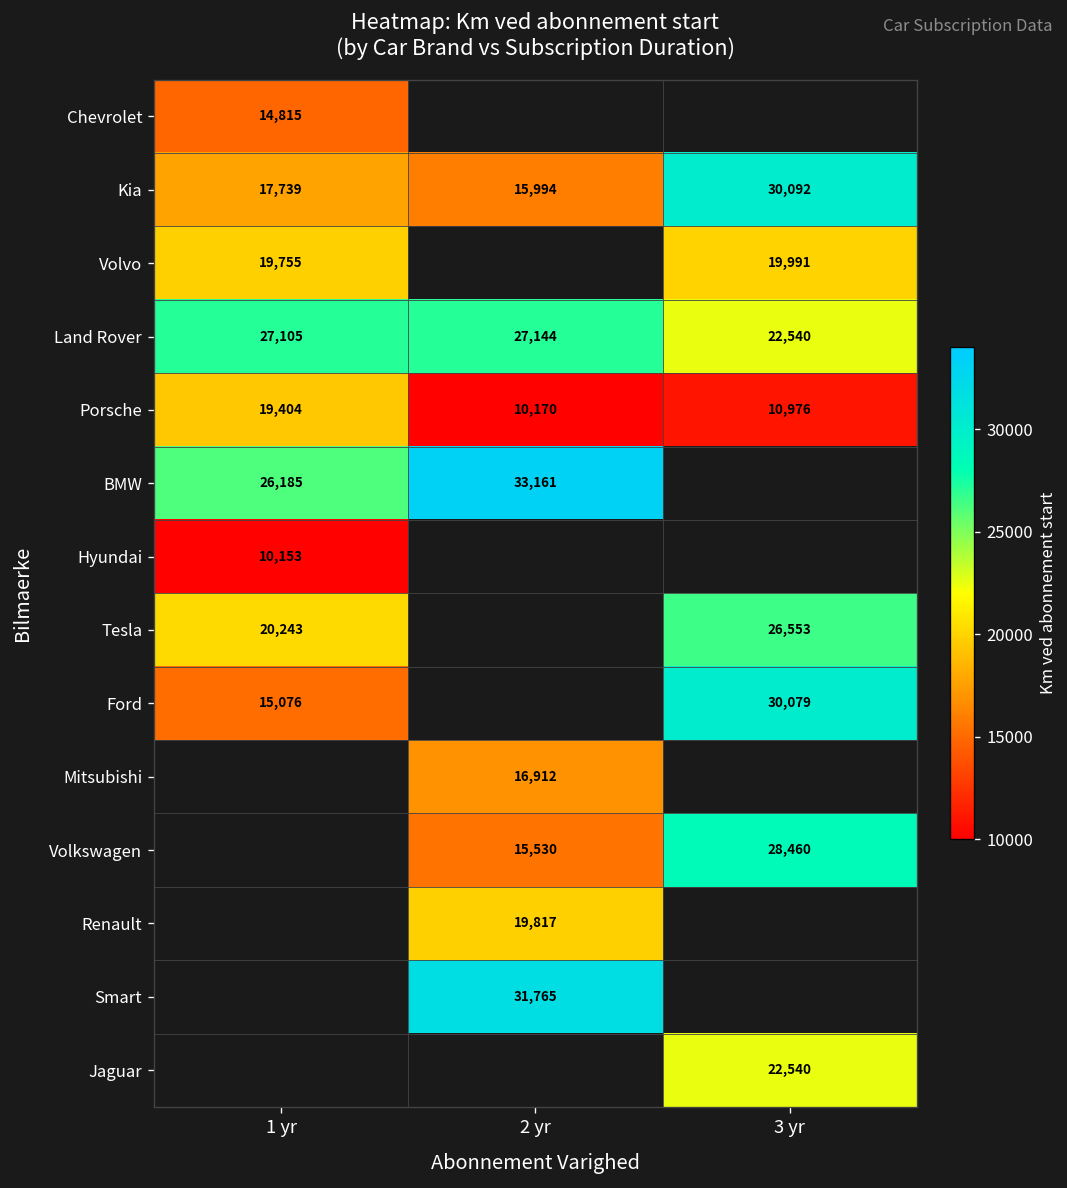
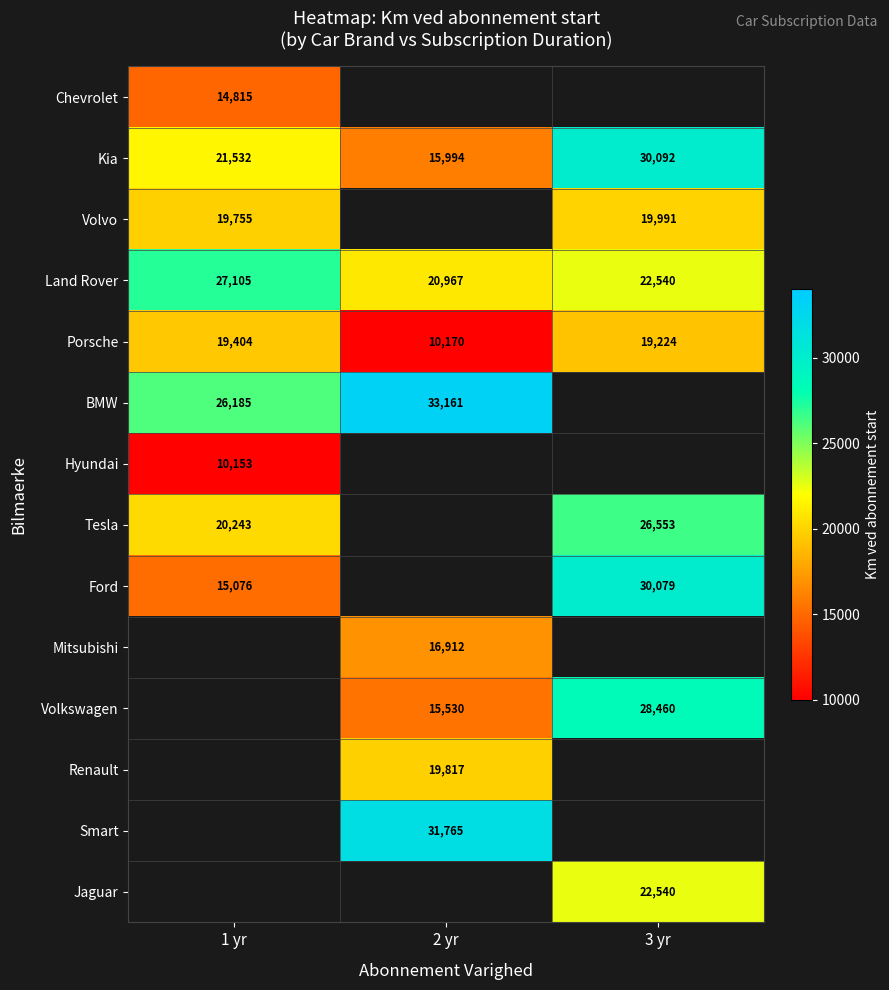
  {
    "Chevrolet": {
      "1 yr": "14,815"
    },
    "Kia": {
-     "1 yr": "17,739",
+     "1 yr": "21,532",
      "2 yr": "15,994",
      "3 yr": "30,092"
    },
    "Volvo": {
      "1 yr": "19,755",
      "3 yr": "19,991"
    },
    "Land Rover": {
      "1 yr": "27,105",
-     "2 yr": "27,144",
+     "2 yr": "20,967",
      "3 yr": "22,540"
    },
    "Porsche": {
      "1 yr": "19,404",
      "2 yr": "10,170",
-     "3 yr": "10,976"
+     "3 yr": "19,224"
    },
    "BMW": {
      "1 yr": "26,185",
      "2 yr": "33,161"
    },
    "Hyundai": {
      "1 yr": "10,153"
    },
    "Tesla": {
      "1 yr": "20,243",
      "3 yr": "26,553"
    },
    "Ford": {
      "1 yr": "15,076",
      "3 yr": "30,079"
    },
    "Mitsubishi": {
      "2 yr": "16,912"
    },
    "Volkswagen": {
      "2 yr": "15,530",
      "3 yr": "28,460"
    },
    "Renault": {
      "2 yr": "19,817"
    },
    "Smart": {
      "2 yr": "31,765"
    },
    "Jaguar": {
      "3 yr": "22,540"
    }
  }
